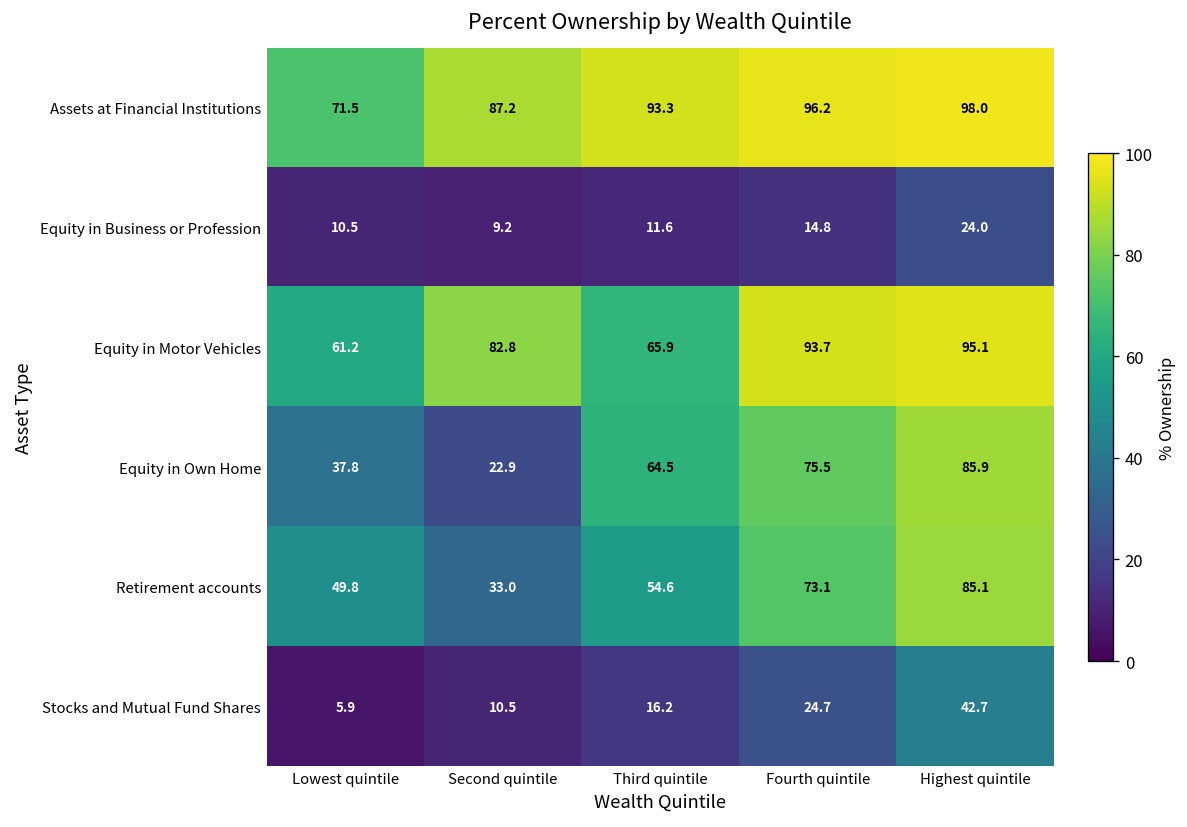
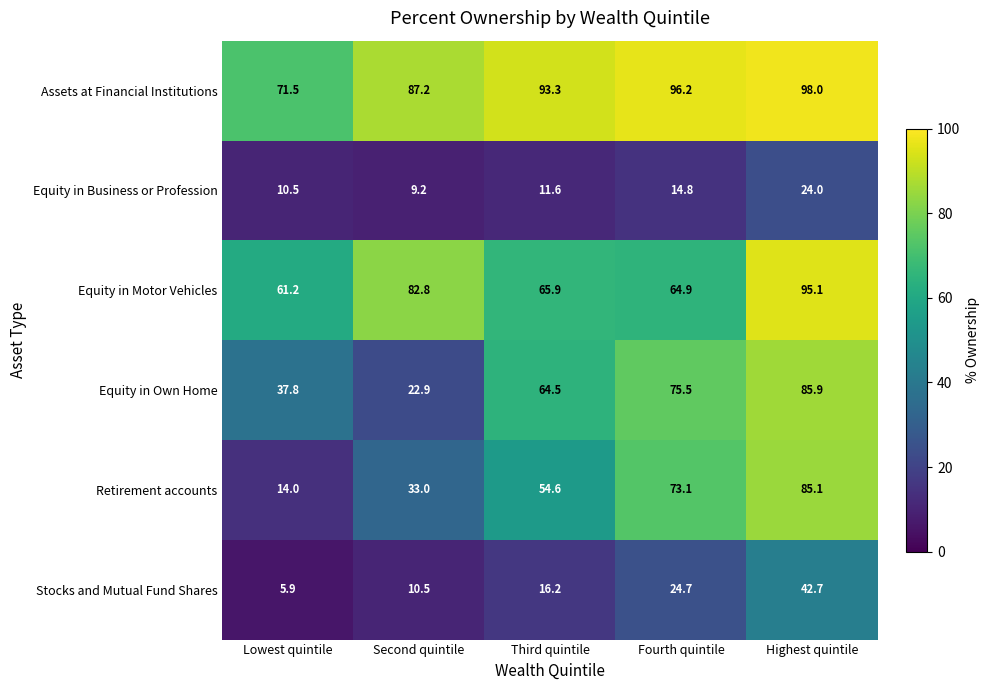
  {
    "Assets at Financial Institutions": {
      "Lowest quintile": 71.5,
      "Second quintile": 87.2,
      "Third quintile": 93.3,
      "Fourth quintile": 96.2,
      "Highest quintile": 98.0
    },
    "Equity in Business or Profession": {
      "Lowest quintile": 10.5,
      "Second quintile": 9.2,
      "Third quintile": 11.6,
      "Fourth quintile": 14.8,
      "Highest quintile": 24.0
    },
    "Equity in Motor Vehicles": {
      "Lowest quintile": 61.2,
      "Second quintile": 82.8,
      "Third quintile": 65.9,
-     "Fourth quintile": 93.7,
+     "Fourth quintile": 64.9,
      "Highest quintile": 95.1
    },
    "Equity in Own Home": {
      "Lowest quintile": 37.8,
      "Second quintile": 22.9,
      "Third quintile": 64.5,
      "Fourth quintile": 75.5,
      "Highest quintile": 85.9
    },
    "Retirement accounts": {
-     "Lowest quintile": 49.8,
+     "Lowest quintile": 14.0,
      "Second quintile": 33.0,
      "Third quintile": 54.6,
      "Fourth quintile": 73.1,
      "Highest quintile": 85.1
    },
    "Stocks and Mutual Fund Shares": {
      "Lowest quintile": 5.9,
      "Second quintile": 10.5,
      "Third quintile": 16.2,
      "Fourth quintile": 24.7,
      "Highest quintile": 42.7
    }
  }
